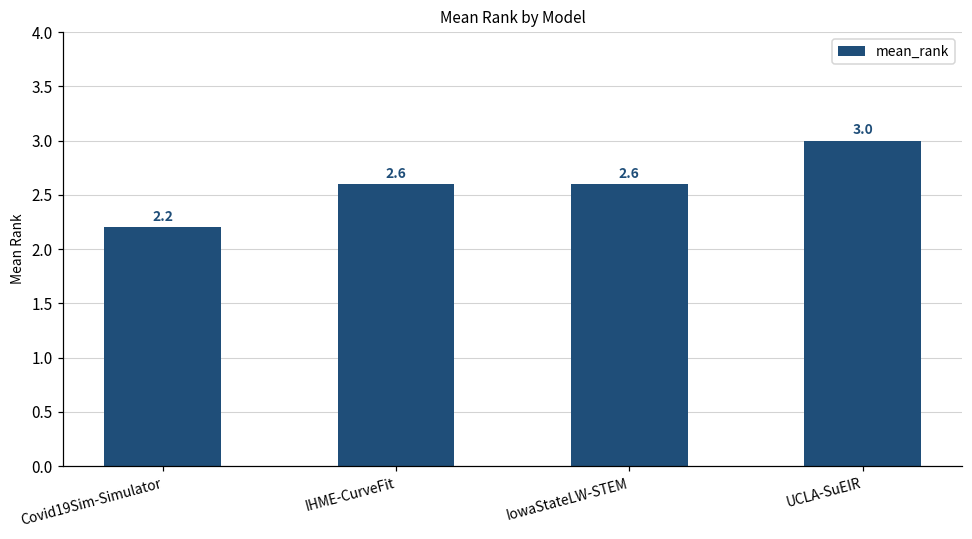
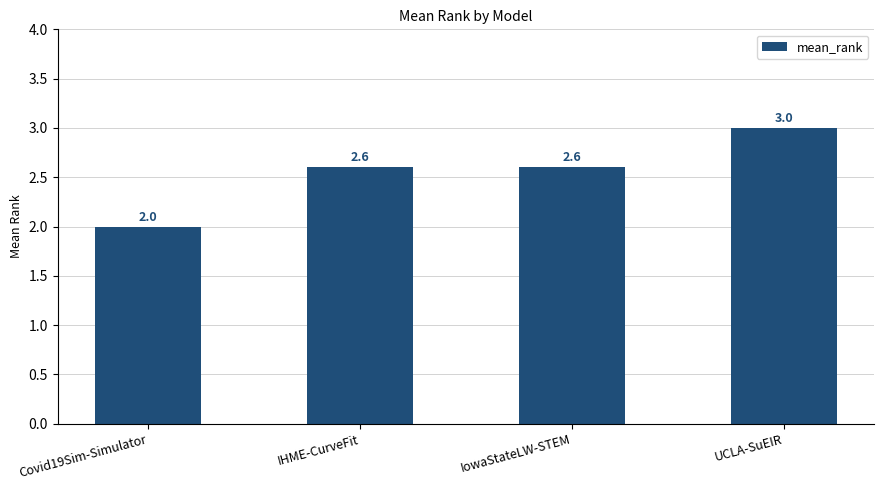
  {
-   "Covid19Sim-Simulator": 2.2,
+   "Covid19Sim-Simulator": 2.0,
    "IHME-CurveFit": 2.6,
    "IowaStateLW-STEM": 2.6,
    "UCLA-SuEIR": 3.0
  }
